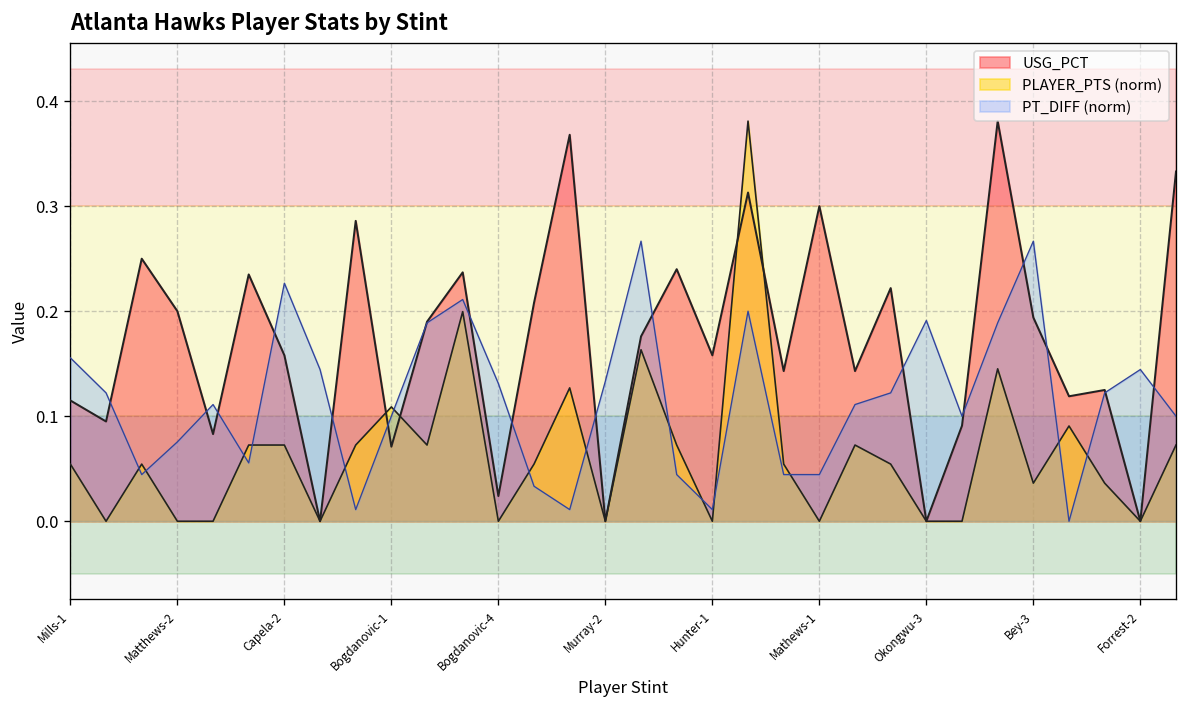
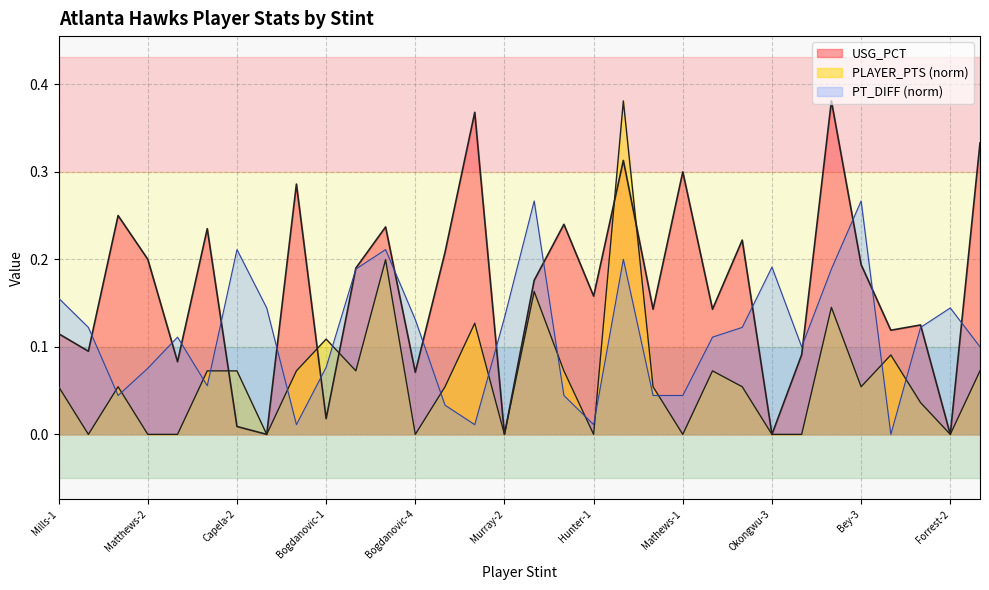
  {
    "USG_PCT": {
      "Mills-1": 0.12,
      "Matthews-2": 0.20,
-     "Capela-2": 0.16,
-     "Bogdanovic-1": 0.07,
-     "Bogdanovic-4": 0.02,
+     "Capela-2": 0.01,
+     "Bogdanovic-1": 0.02,
+     "Bogdanovic-4": 0.07,
      "Hunter-1": 0.16,
      "Mathews-1": 0.30,
      "Bey-3": 0.19
    },
    "PLAYER_PTS (norm)": {
      "Mills-1": 0.05,
      "Matthews-2": 0.00,
      "Capela-2": 0.07,
      "Bogdanovic-1": 0.11,
      "Bogdanovic-4": 0.00,
      "Hunter-1": 0.00,
      "Mathews-1": 0.00,
-     "Bey-3": 0.04
+     "Bey-3": 0.05
    },
    "PT_DIFF (norm)": {
      "Mills-1": 0.16,
      "Matthews-2": 0.08,
-     "Capela-2": 0.23,
-     "Bogdanovic-1": 0.10,
+     "Capela-2": 0.21,
+     "Bogdanovic-1": 0.08,
      "Bogdanovic-4": 0.13,
      "Murray-2": 0.13,
      "Hunter-1": 0.01,
      "Mathews-1": 0.04,
      "Okongwu-3": 0.19,
      "Bey-3": 0.27,
      "Forrest-2": 0.14
    }
  }
